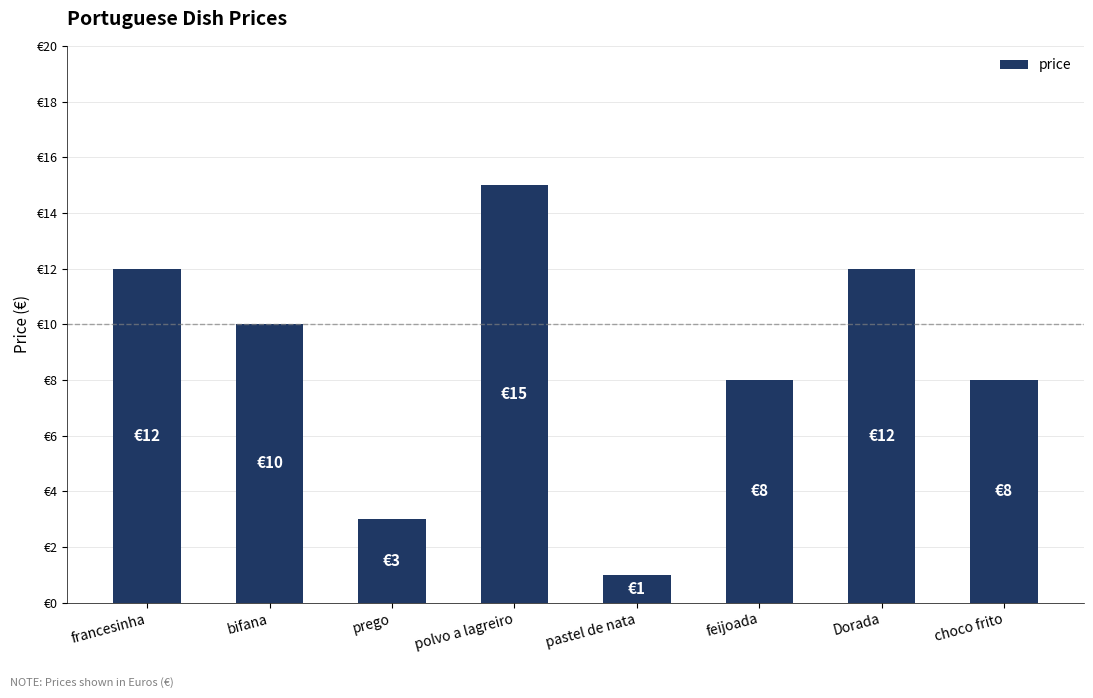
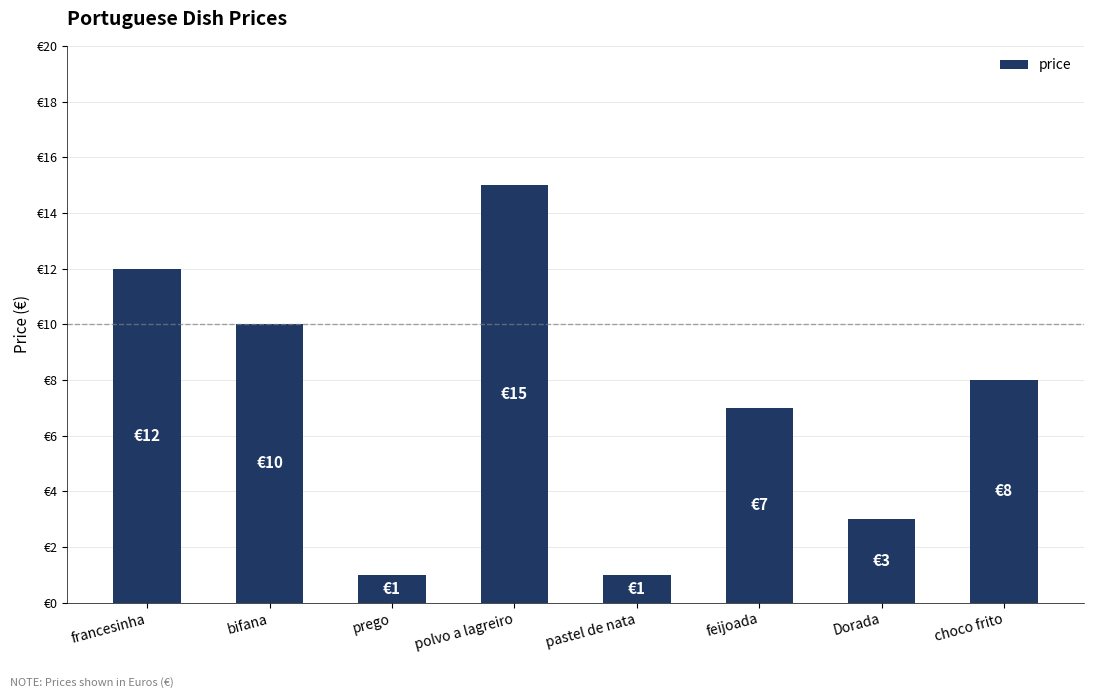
  {
    "francesinha": "€12",
    "bifana": "€10",
-   "prego": "€3",
+   "prego": "€1",
    "polvo a lagreiro": "€15",
    "pastel de nata": "€1",
-   "feijoada": "€8",
-   "Dorada": "€12",
+   "feijoada": "€7",
+   "Dorada": "€3",
    "choco frito": "€8"
  }
